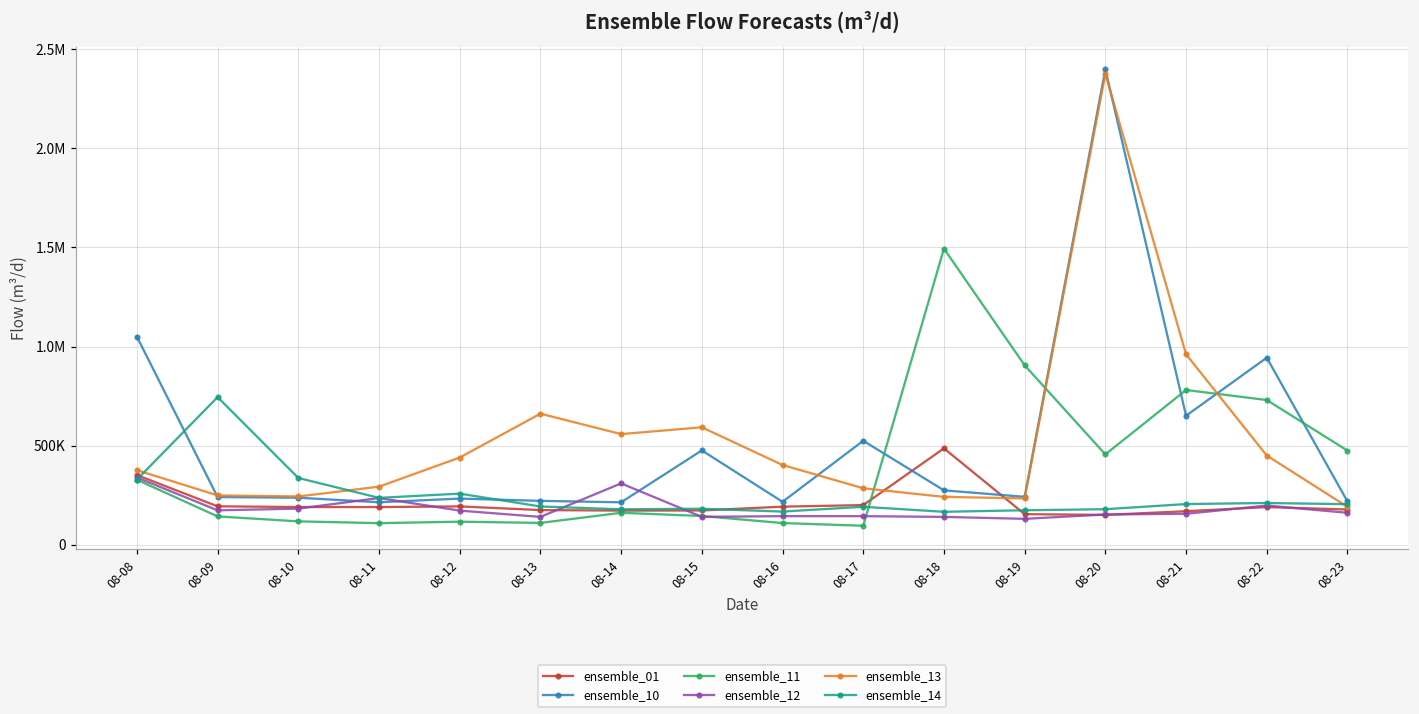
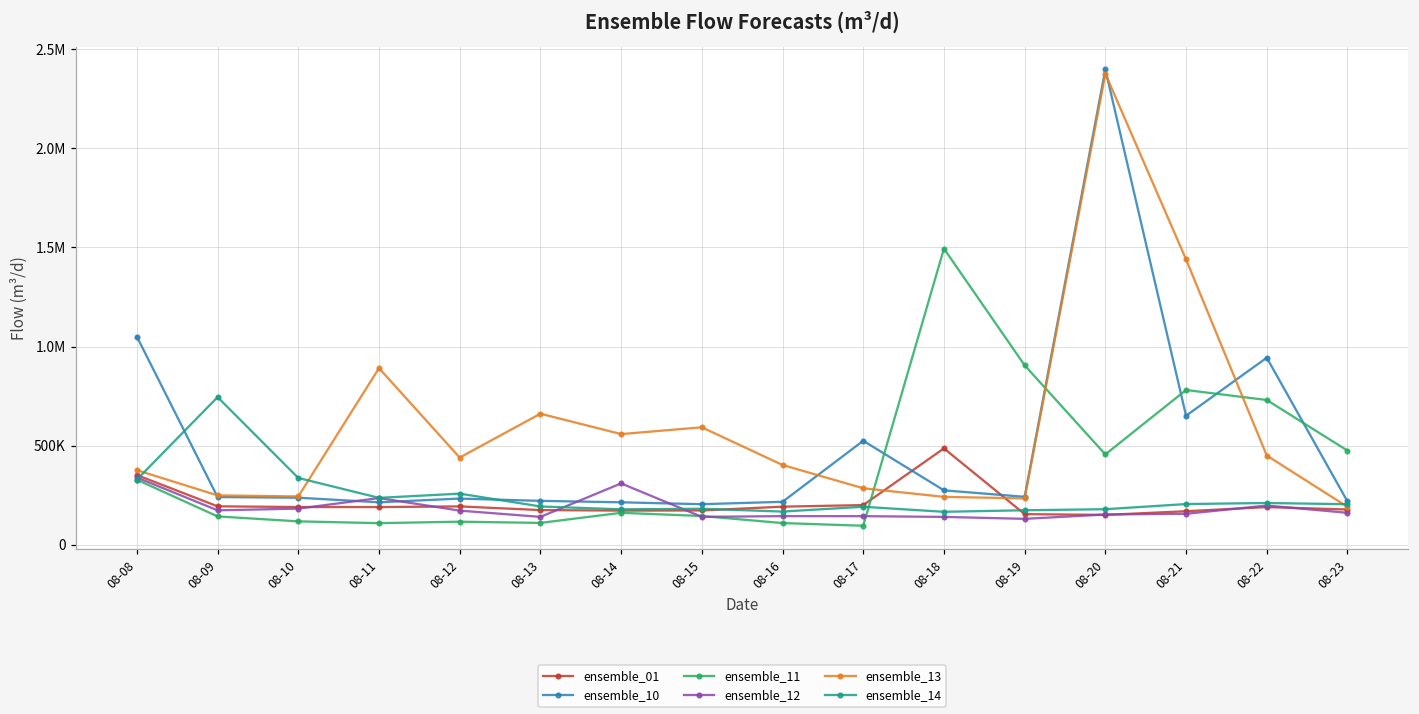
  {
    "ensemble_01": {
      "08-09": 190000,
      "08-11": 190000,
      "08-12": 190000,
      "08-13": 170000,
      "08-16": 190000,
      "08-18": 490000,
      "08-19": 150000
    },
    "ensemble_10": {
      "08-08": 1050000,
      "08-11": 210000,
      "08-12": 230000,
      "08-13": 220000,
      "08-14": 210000,
-     "08-15": 480000,
+     "08-15": 200000,
      "08-16": 220000,
      "08-17": 520000,
      "08-18": 270000,
      "08-20": 2400000,
      "08-21": 650000,
      "08-22": 940000
    },
    "ensemble_12": {
      "08-09": 170000,
      "08-12": 170000,
      "08-13": 140000,
      "08-14": 310000,
      "08-16": 140000,
      "08-17": 140000,
      "08-18": 140000,
      "08-19": 130000,
      "08-23": 160000
    },
    "ensemble_13": {
      "08-08": 380000,
-     "08-11": 290000,
+     "08-11": 890000,
      "08-12": 440000,
      "08-13": 660000,
      "08-14": 560000,
      "08-15": 590000,
      "08-16": 400000,
      "08-17": 280000,
      "08-18": 240000,
      "08-20": 2380000,
-     "08-21": 960000,
+     "08-21": 1440000,
      "08-22": 450000
    }
  }
